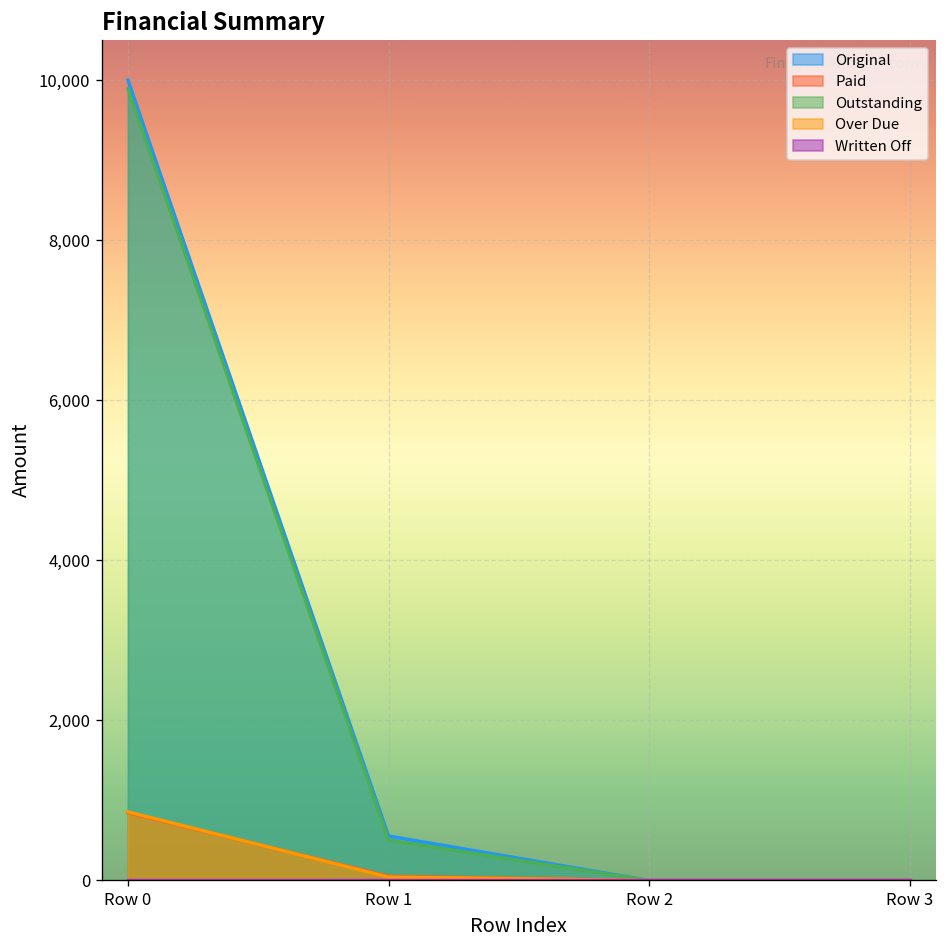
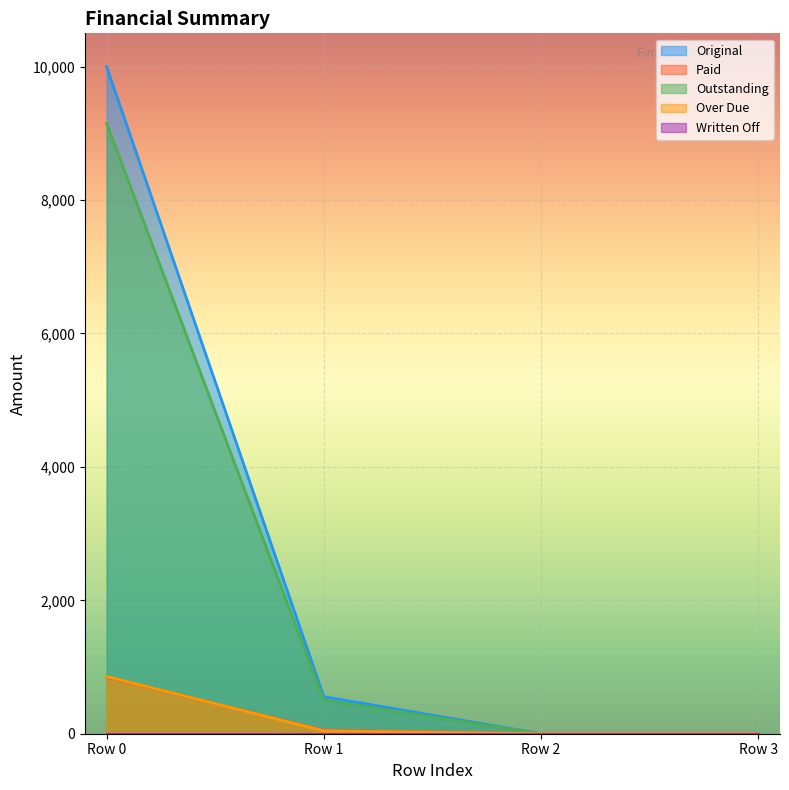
  {
    "Original": {
      "Row 0": "10,000",
      "Row 1": "600"
    },
    "Outstanding": {
-     "Row 0": "9,900",
+     "Row 0": "9,200",
      "Row 1": "500"
    },
    "Written Off": {
      "Row 0": "0",
      "Row 1": "0"
    }
  }
